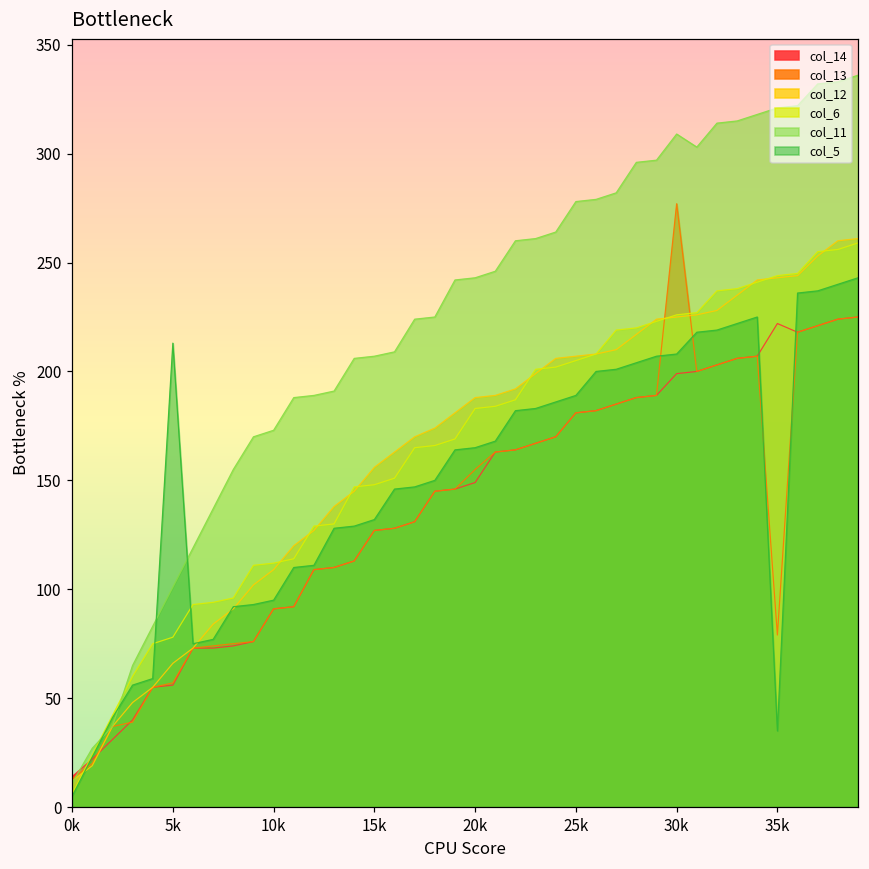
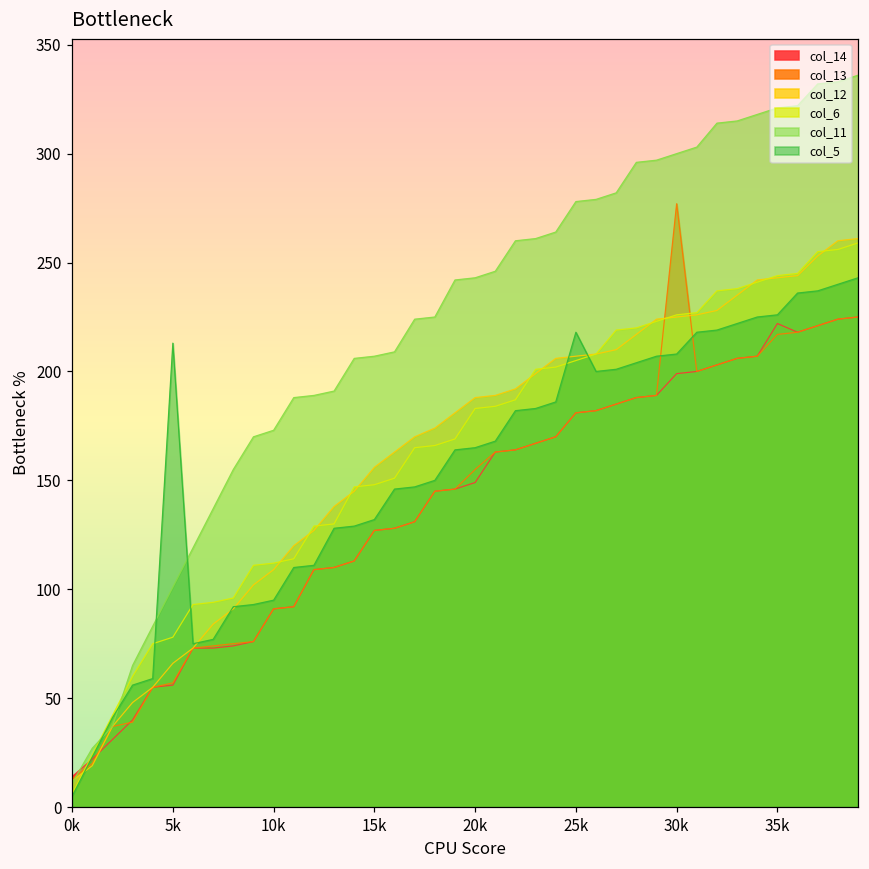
  {
    "col_14": {
      "20k": 149,
      "30k": 199,
      "35k": 222
    },
    "col_13": {
      "20k": 155,
      "30k": 277,
-     "35k": 79
+     "35k": 217
    },
    "col_11": {
      "5k": 101,
      "10k": 173,
      "15k": 207,
      "20k": 243,
      "25k": 278,
-     "30k": 309
+     "30k": 300
    },
    "col_5": {
      "5k": 213,
      "10k": 95,
      "15k": 132,
      "20k": 165,
-     "25k": 189,
+     "25k": 218,
      "30k": 208,
-     "35k": 35
+     "35k": 226
    }
  }
